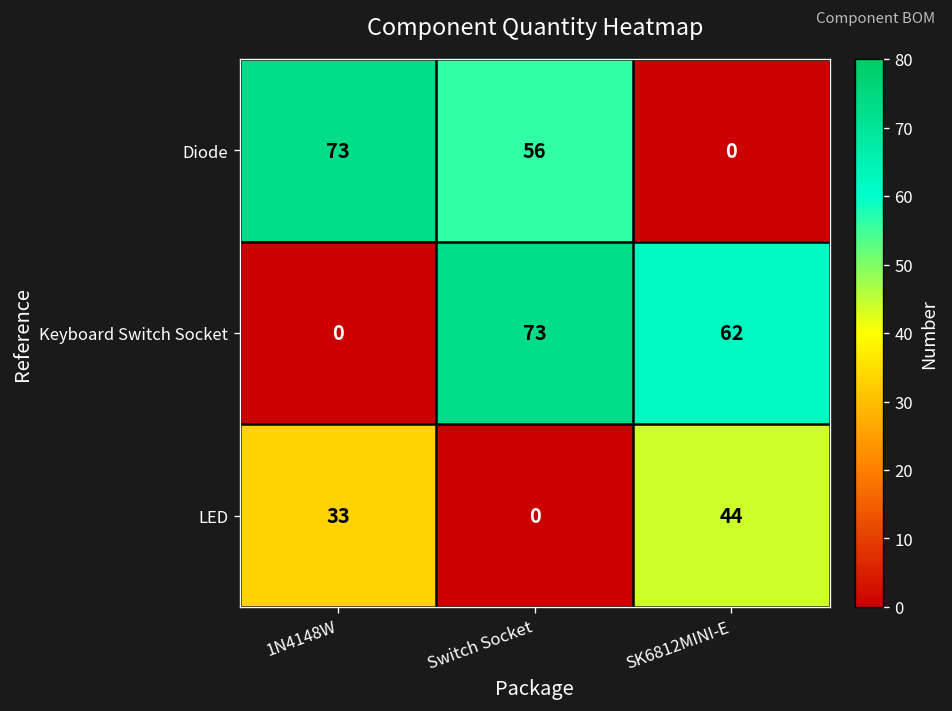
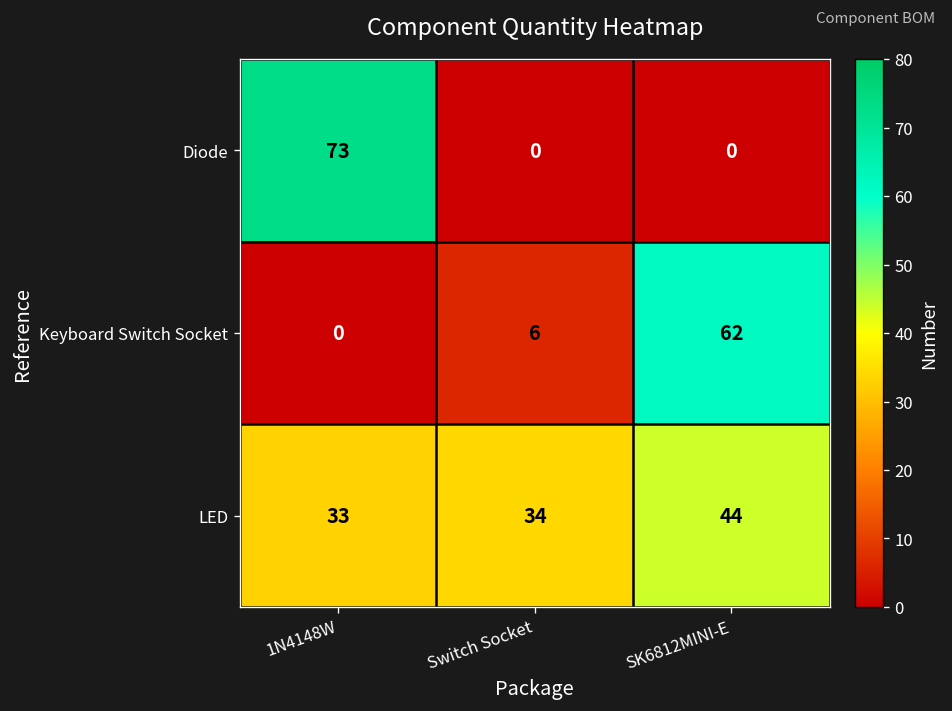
  {
    "Diode": {
      "1N4148W": 73,
-     "Switch Socket": 56,
+     "Switch Socket": 0,
      "SK6812MINI-E": 0
    },
    "Keyboard Switch Socket": {
      "1N4148W": 0,
-     "Switch Socket": 73,
+     "Switch Socket": 6,
      "SK6812MINI-E": 62
    },
    "LED": {
      "1N4148W": 33,
-     "Switch Socket": 0,
+     "Switch Socket": 34,
      "SK6812MINI-E": 44
    }
  }
